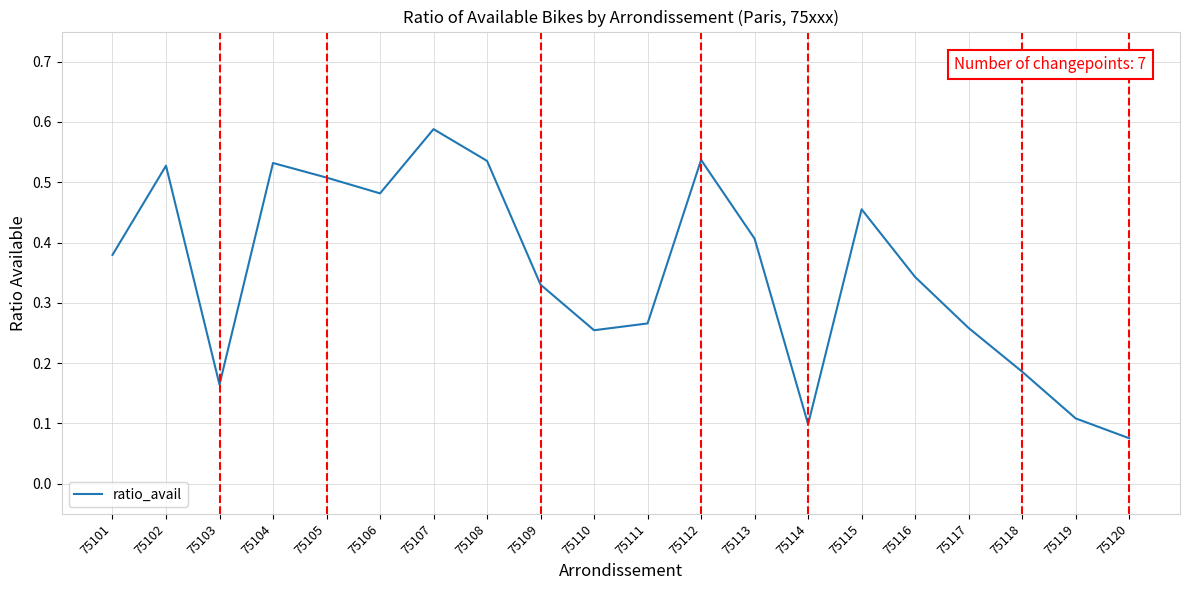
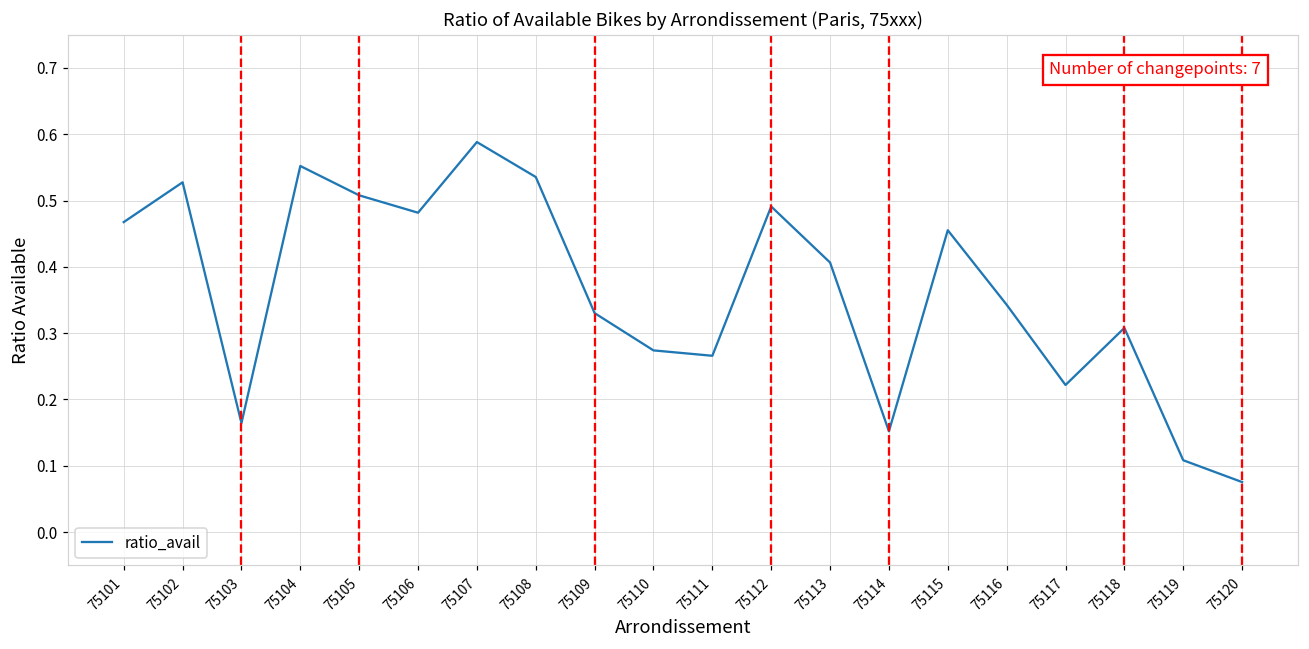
  {
-   "75101": 0.38,
+   "75101": 0.47,
    "75102": 0.53,
    "75103": 0.16,
-   "75104": 0.53,
+   "75104": 0.55,
    "75105": 0.51,
    "75106": 0.48,
    "75107": 0.59,
    "75108": 0.54,
    "75109": 0.33,
-   "75110": 0.25,
+   "75110": 0.27,
    "75111": 0.27,
-   "75112": 0.54,
+   "75112": 0.49,
    "75113": 0.41,
-   "75114": 0.10,
+   "75114": 0.15,
    "75115": 0.46,
    "75116": 0.34,
-   "75117": 0.26,
-   "75118": 0.19,
+   "75117": 0.22,
+   "75118": 0.31,
    "75119": 0.11,
    "75120": 0.08
  }
